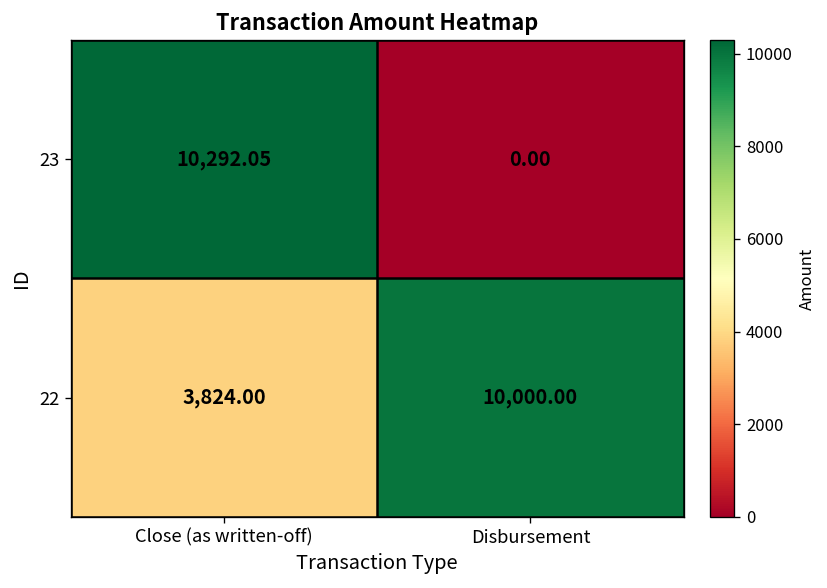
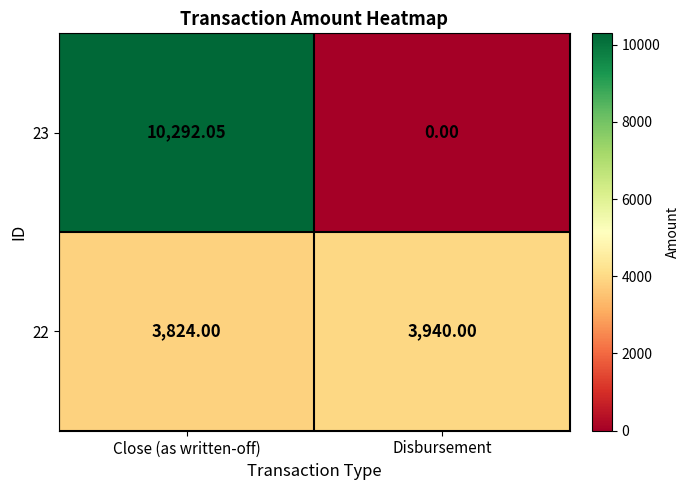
  {
    "23": {
      "Close (as written-off)": "10,292.05",
      "Disbursement": "0.00"
    },
    "22": {
      "Close (as written-off)": "3,824.00",
-     "Disbursement": "10,000.00"
+     "Disbursement": "3,940.00"
    }
  }
